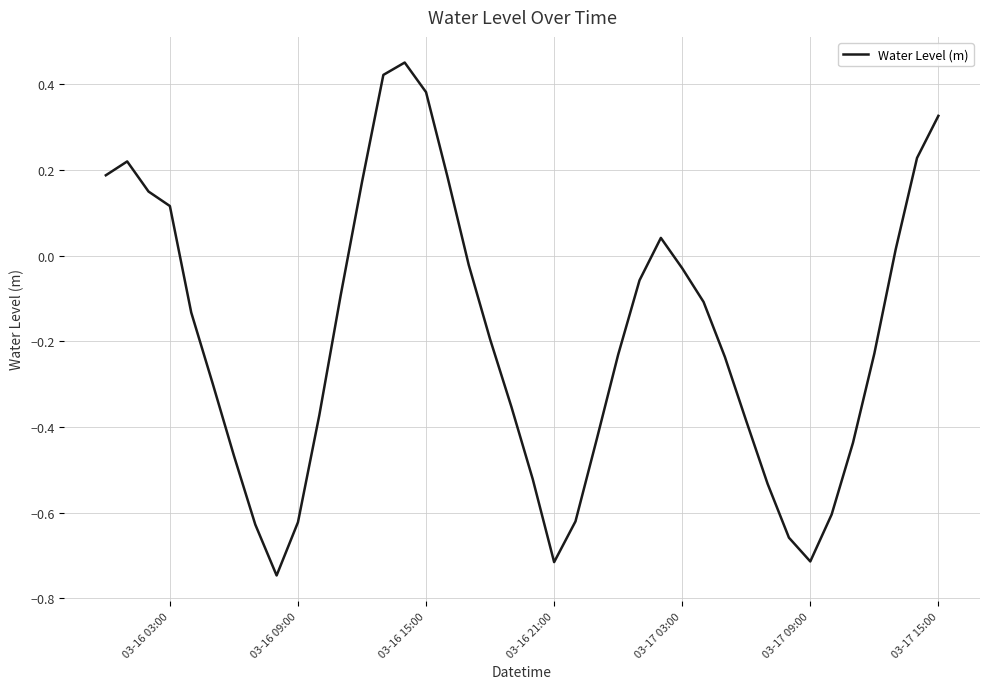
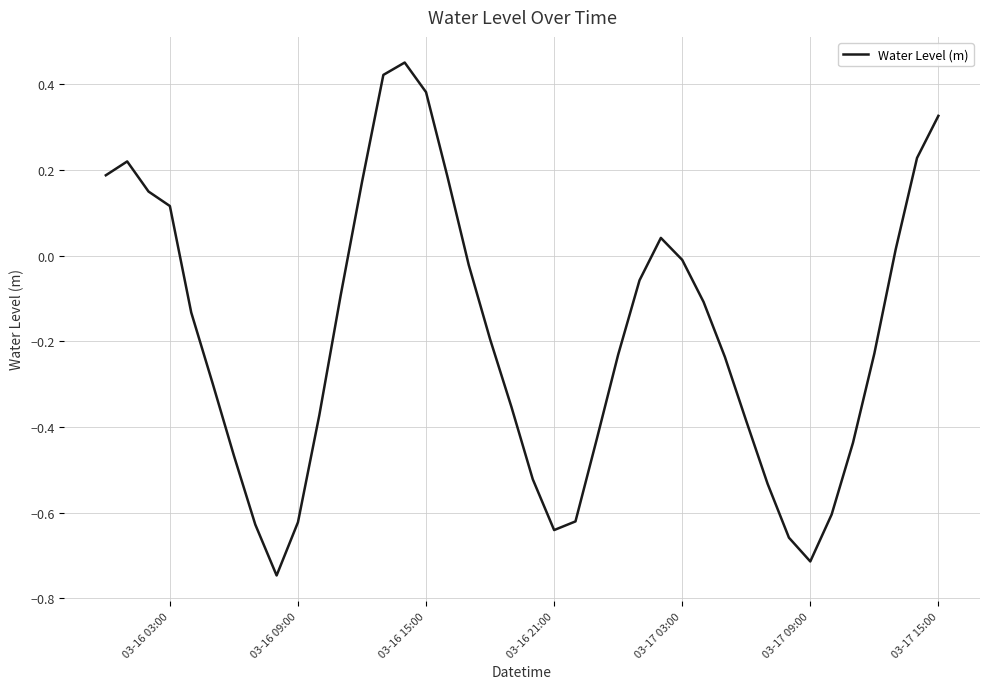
  {
    "03-16 03:00": 0.12,
    "03-16 09:00": -0.62,
    "03-16 15:00": 0.38,
-   "03-16 21:00": -0.72,
-   "03-17 03:00": -0.03,
+   "03-16 21:00": -0.64,
+   "03-17 03:00": -0.01,
    "03-17 09:00": -0.71,
    "03-17 15:00": 0.33
  }
